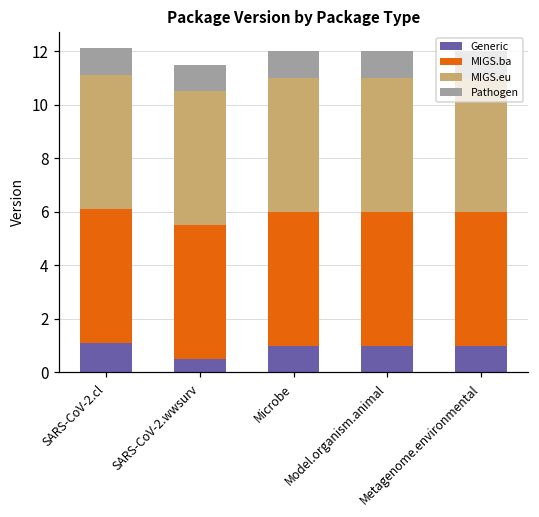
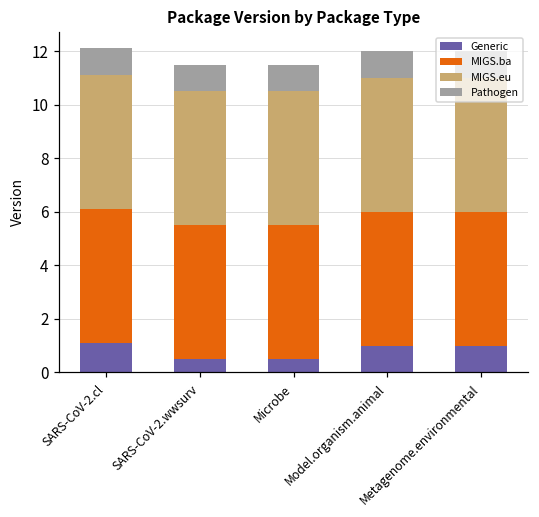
  {
    "Generic": {
      "SARS-CoV-2.cl": 1.1,
      "SARS-CoV-2.wwsurv": 0.5,
-     "Microbe": 1.0,
+     "Microbe": 0.5,
      "Model.organism.animal": 1.0,
      "Metagenome.environmental": 1.0
    },
    "MIGS.ba": {
      "SARS-CoV-2.cl": 5.0,
      "SARS-CoV-2.wwsurv": 5.0,
      "Microbe": 5.0,
      "Model.organism.animal": 5.0,
      "Metagenome.environmental": 5.0
    },
    "MIGS.eu": {
      "SARS-CoV-2.cl": 5.0,
      "SARS-CoV-2.wwsurv": 5.0,
      "Microbe": 5.0,
      "Model.organism.animal": 5.0
    },
    "Pathogen": {
      "SARS-CoV-2.cl": 1.0,
      "SARS-CoV-2.wwsurv": 1.0,
      "Microbe": 1.0,
      "Model.organism.animal": 1.0
    }
  }
